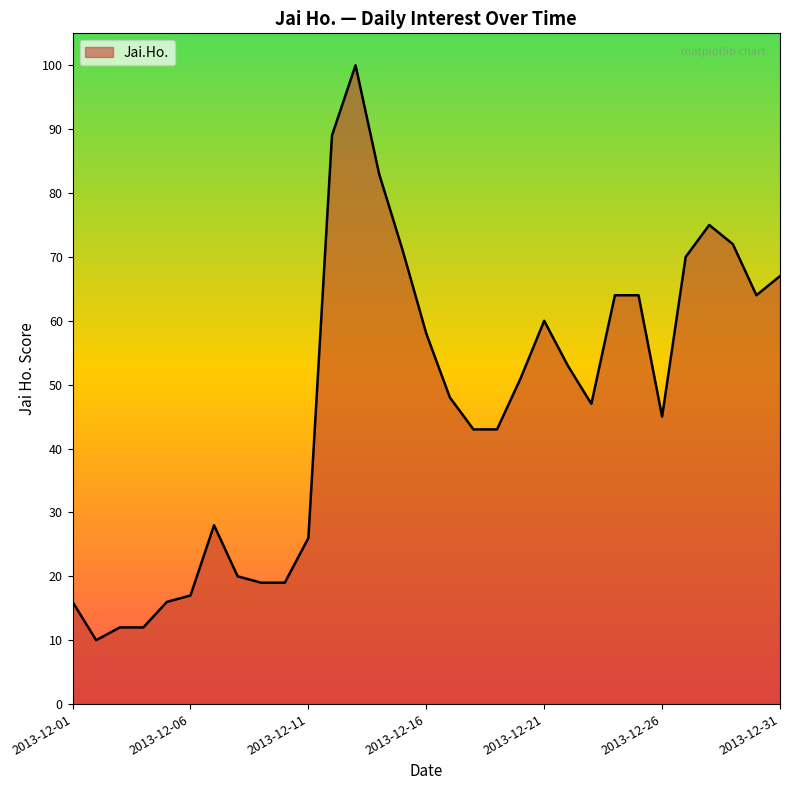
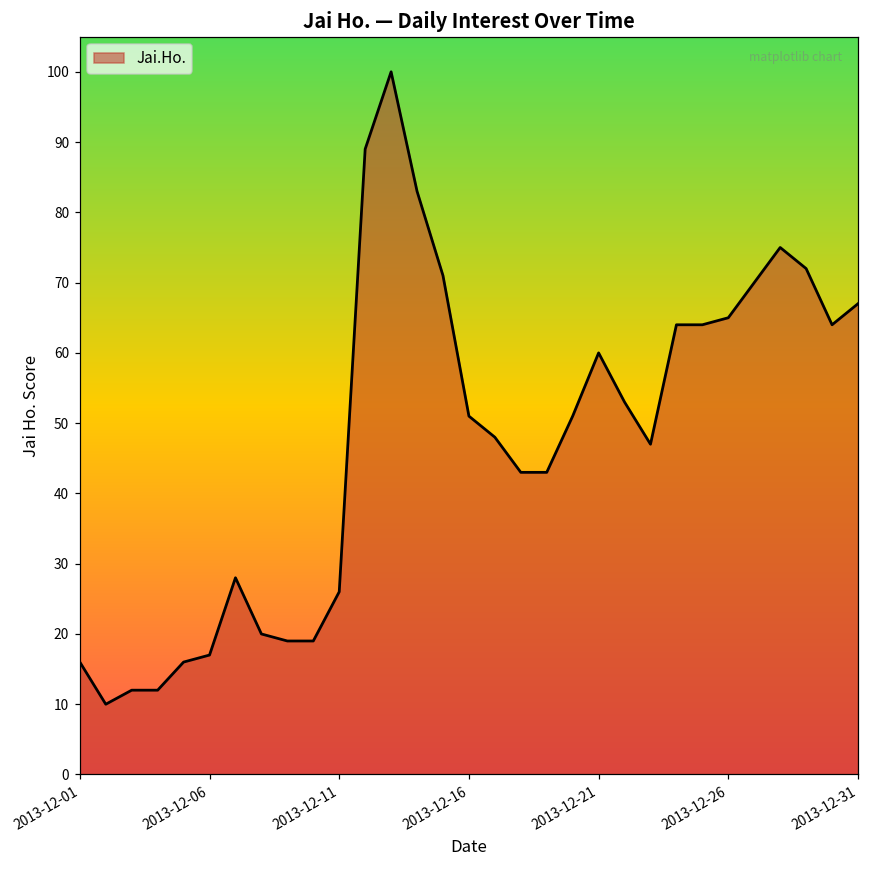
  {
    "2013-12-01": 16,
    "2013-12-06": 17,
    "2013-12-11": 26,
-   "2013-12-16": 58,
+   "2013-12-16": 51,
    "2013-12-21": 60,
-   "2013-12-26": 45,
+   "2013-12-26": 65,
    "2013-12-31": 67
  }
